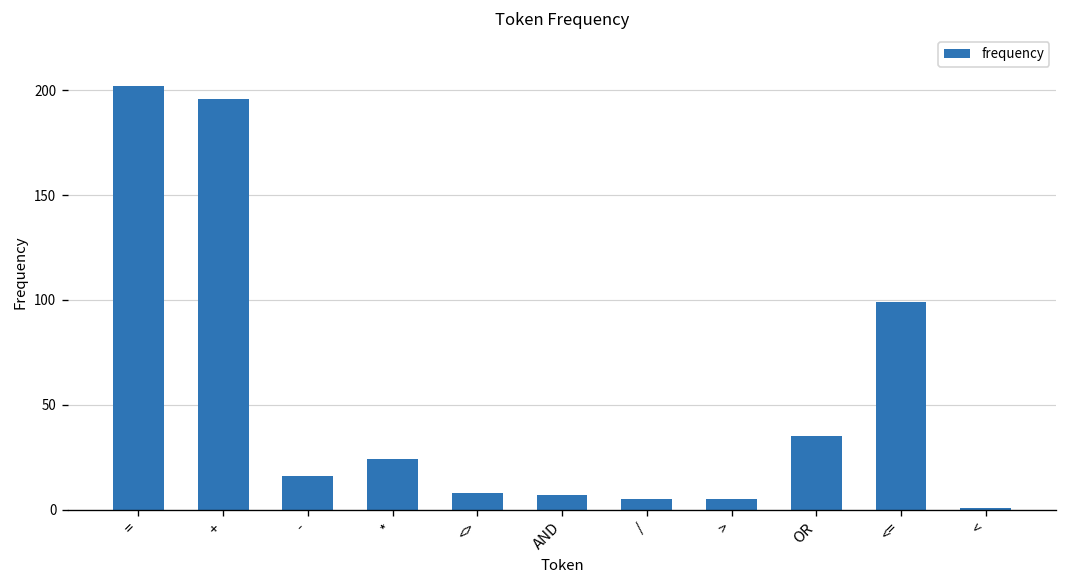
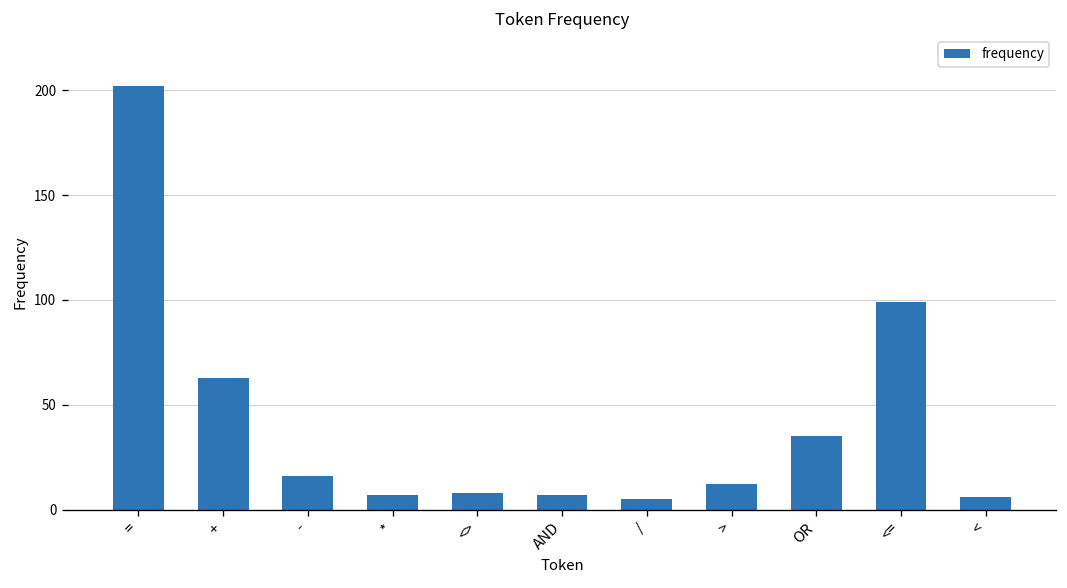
  {
    "=": 202,
-   "+": 196,
+   "+": 63,
    "-": 16,
-   "*": 24,
+   "*": 7,
    "<>": 8,
    "AND": 7,
    "/": 5,
-   ">": 5,
+   ">": 12,
    "OR": 35,
    "<=": 99,
-   "<": 1
+   "<": 6
  }
